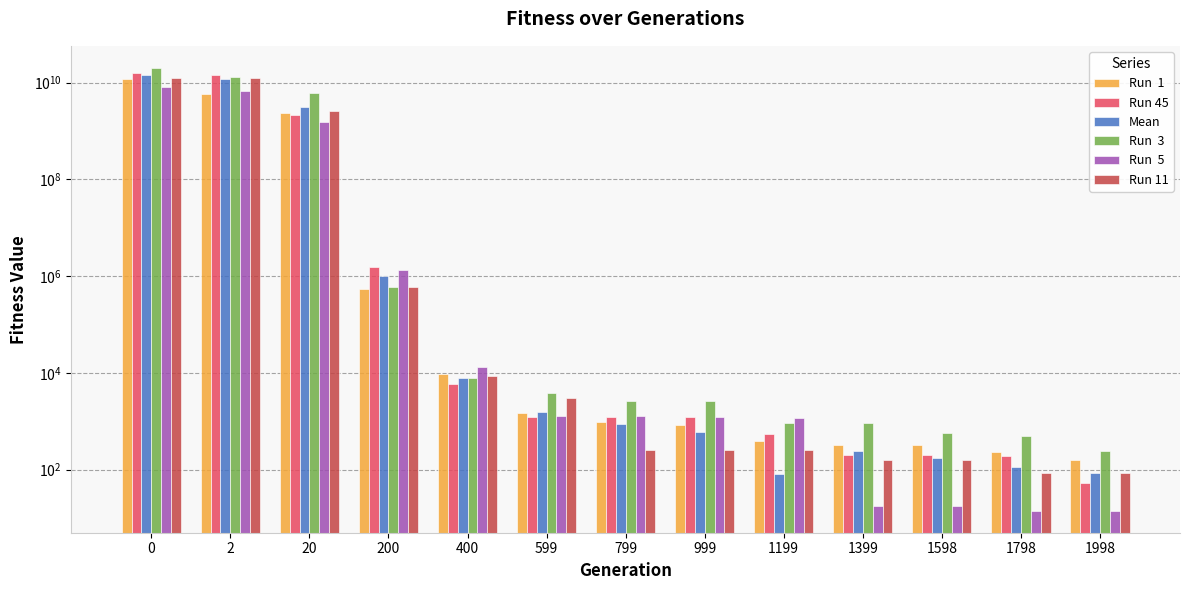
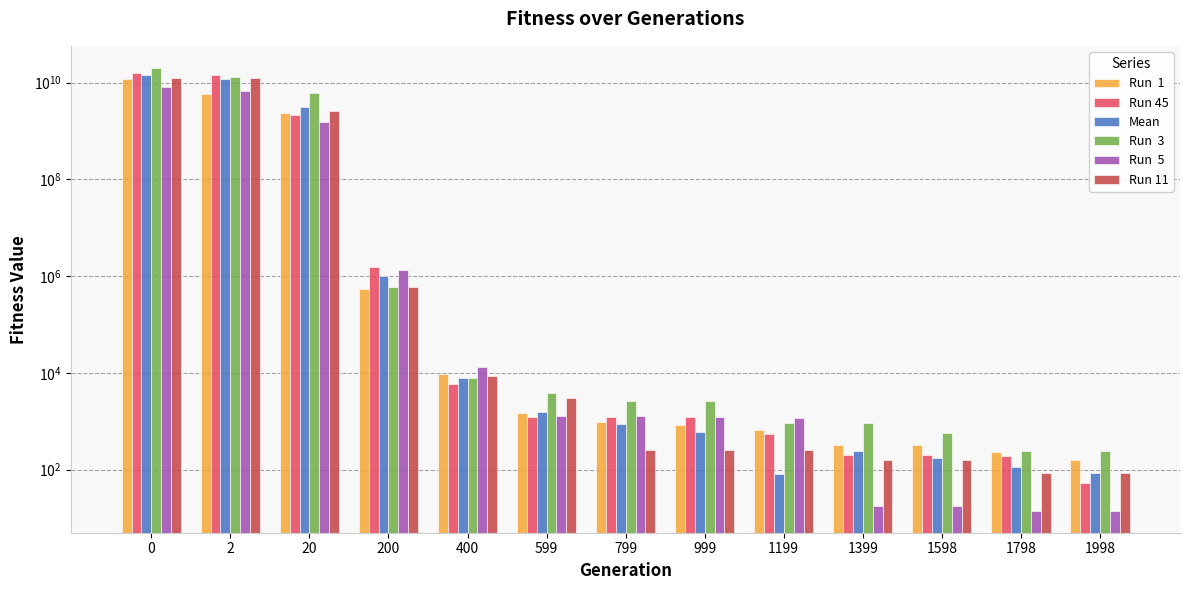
  {
    "Run 1": {
      "0": 12000000000,
      "2": 6000000000,
      "20": 2000000000,
      "200": 500000,
      "400": 9000,
      "599": 1500,
      "799": 900,
      "999": 800,
-     "1199": 400,
+     "1199": 600,
      "1399": 300,
      "1598": 300,
      "1798": 200,
      "1998": 160
    },
    "Mean": {
      "0": 14000000000,
      "2": 12000000000,
      "20": 3000000000,
      "200": 1000000,
      "400": 8000,
      "599": 1600,
      "799": 900,
      "999": 600,
      "1199": 80,
      "1399": 200,
      "1598": 170,
      "1798": 110,
      "1998": 80
    },
    "Run 3": {
      "0": 20000000000,
      "2": 13000000000,
      "20": 6000000000,
      "200": 600000,
      "400": 8000,
      "599": 4000,
      "799": 3000,
      "999": 3000,
      "1199": 900,
      "1399": 900,
      "1598": 600,
-     "1798": 500,
+     "1798": 200,
      "1998": 200
    },
    "Run 5": {
      "0": 8000000000,
      "2": 7000000000,
      "20": 1500000000,
      "200": 1300000,
      "400": 13000,
      "599": 1300,
      "799": 1300,
      "999": 1200,
      "1199": 1200,
      "1399": 18,
      "1598": 18,
      "1798": 14,
      "1998": 14
    }
  }
